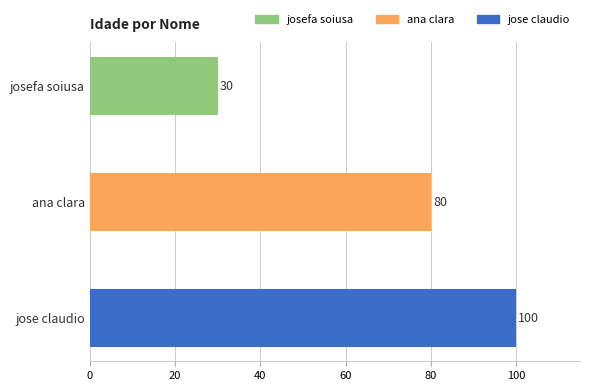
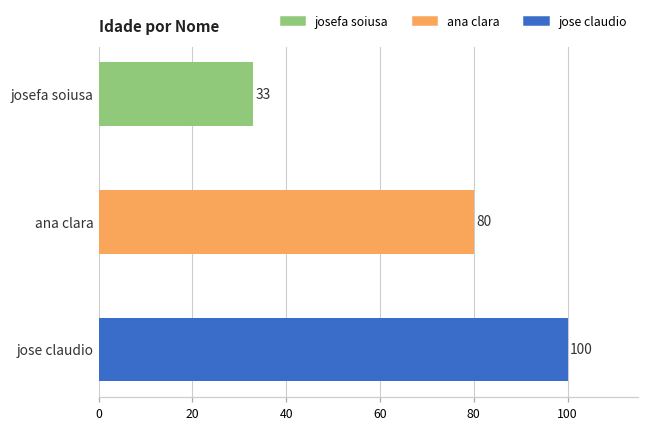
  {
-   "josefa soiusa": 30,
+   "josefa soiusa": 33,
    "ana clara": 80,
    "jose claudio": 100
  }
